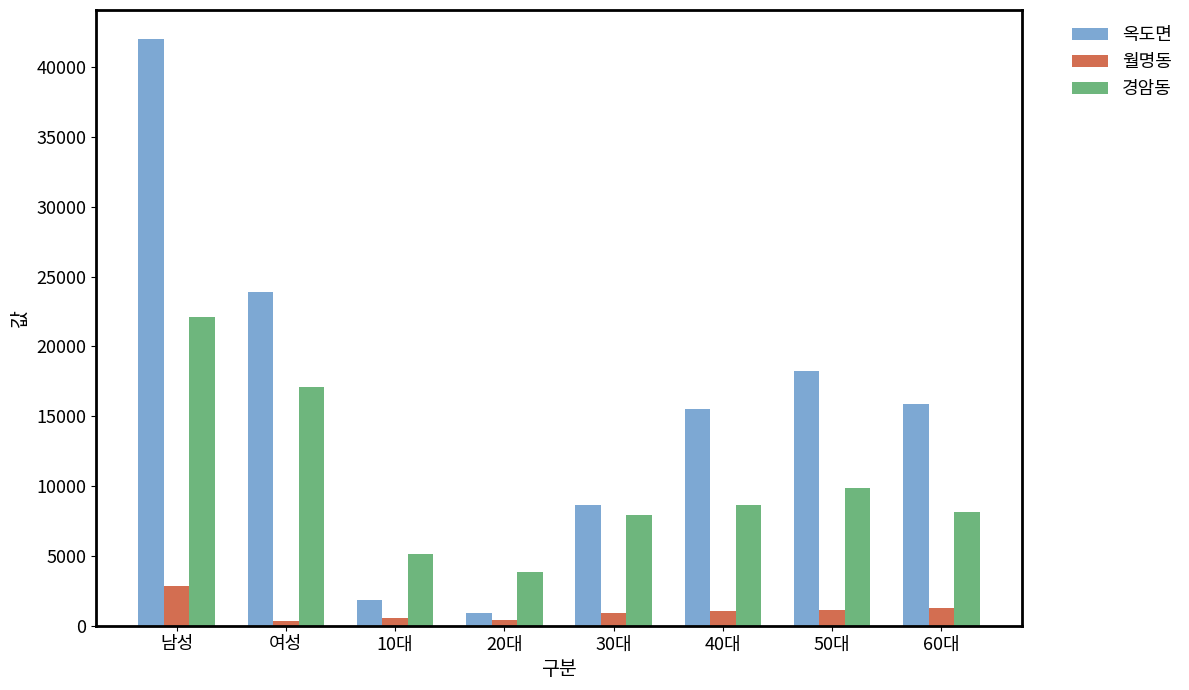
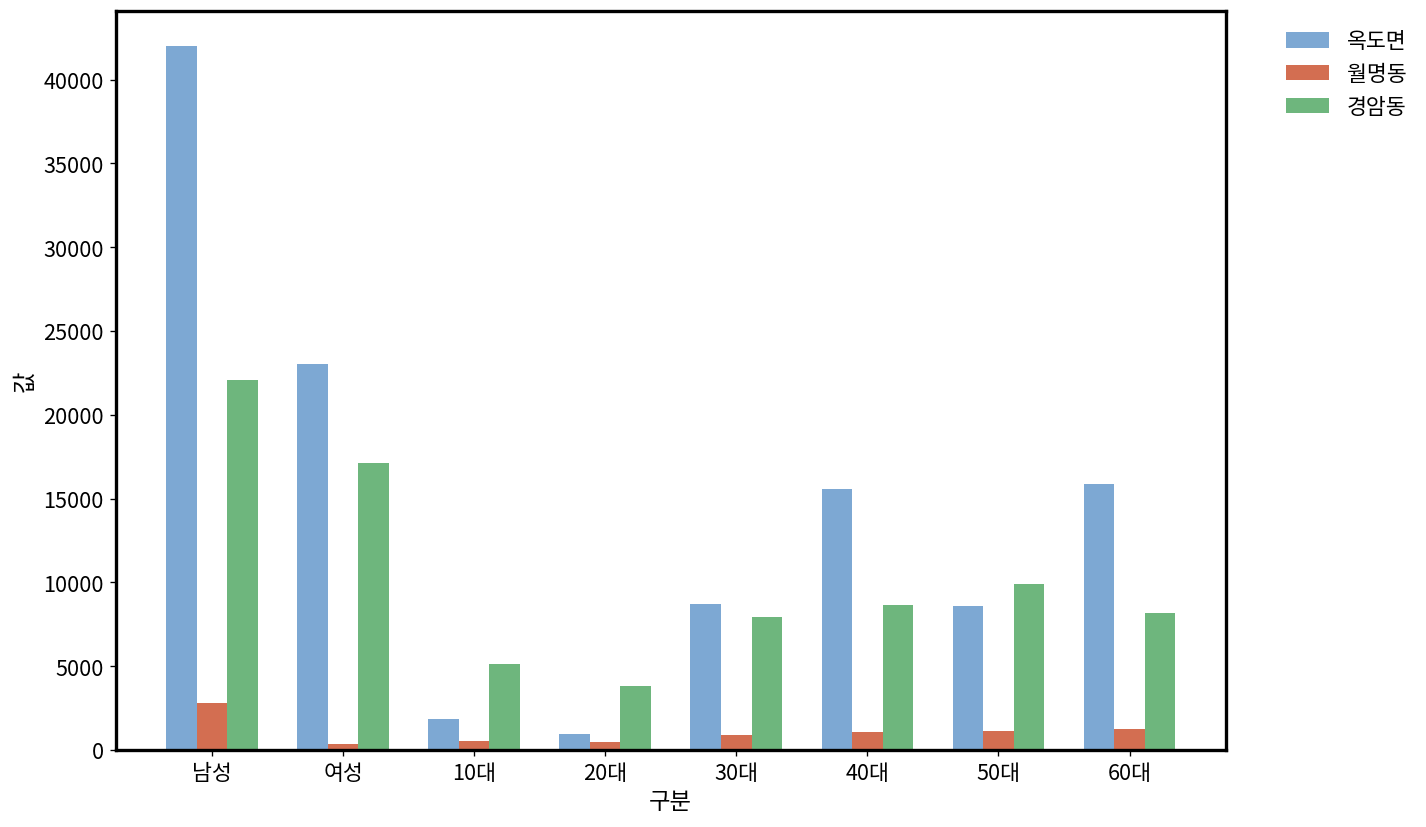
  {
    "옥도면": {
      "남성": 42000,
-     "여성": 23900,
+     "여성": 23000,
      "10대": 1900,
      "20대": 900,
      "30대": 8700,
      "40대": 15600,
-     "50대": 18300,
+     "50대": 8600,
      "60대": 15900
    },
    "월명동": {
      "남성": 2800,
      "여성": 300,
      "10대": 500,
      "20대": 400,
      "30대": 900,
      "40대": 1100,
      "50대": 1100,
      "60대": 1200
    },
    "경암동": {
      "남성": 22100,
      "여성": 17100,
      "10대": 5100,
      "20대": 3800,
      "30대": 8000,
      "40대": 8700,
      "50대": 9900,
      "60대": 8100
    }
  }
